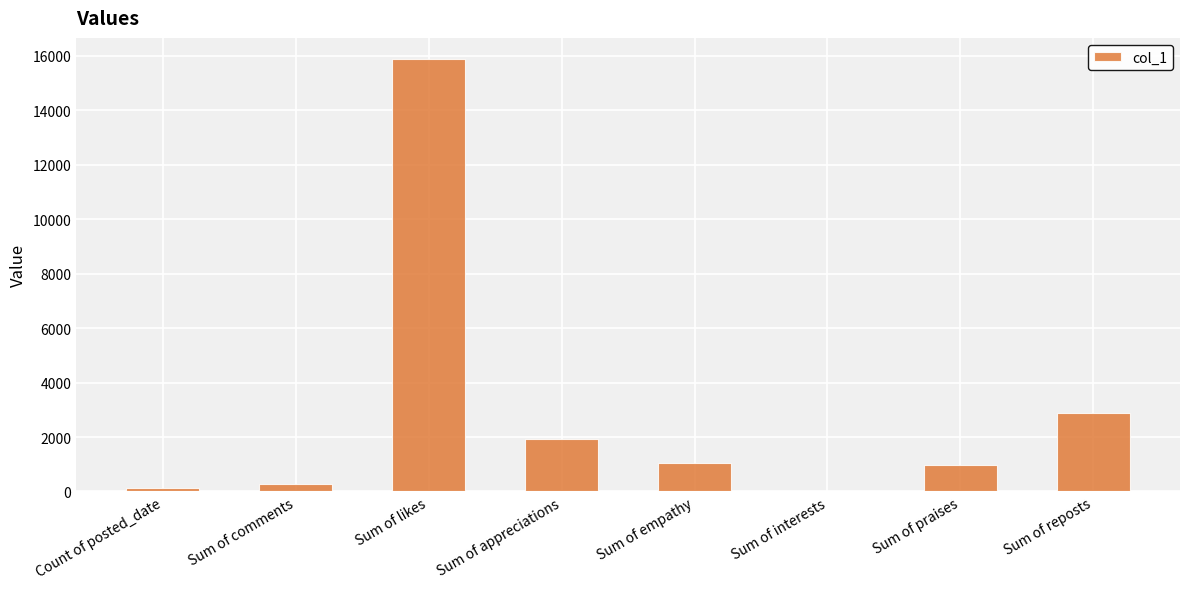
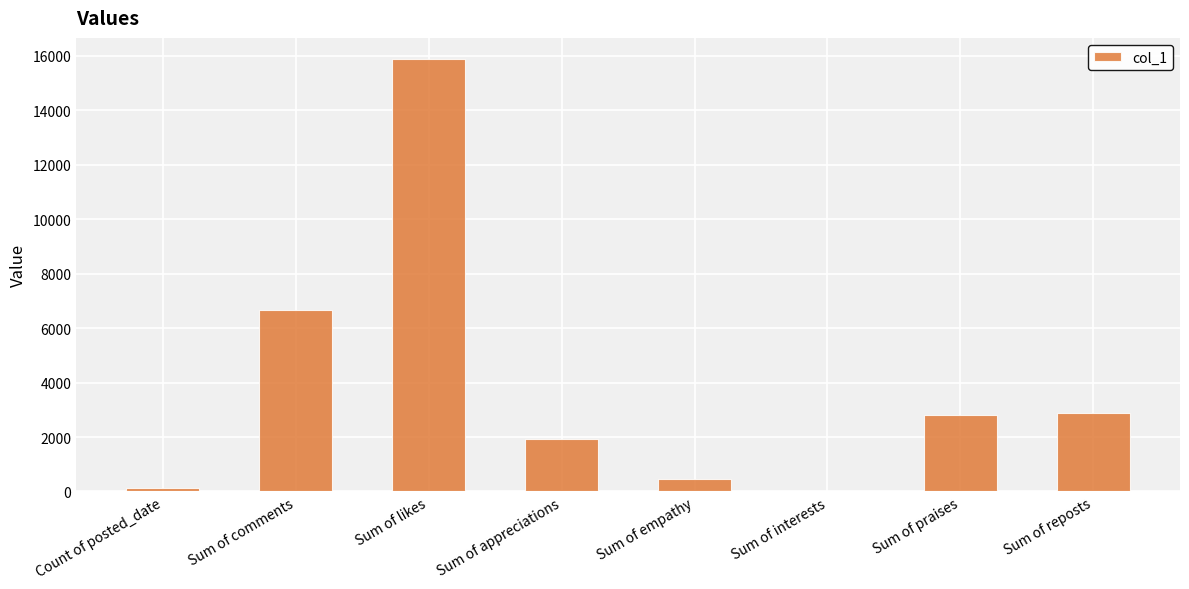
  {
    "Count of posted_date": 100,
-   "Sum of comments": 300,
+   "Sum of comments": 6700,
    "Sum of likes": 15900,
    "Sum of appreciations": 1900,
-   "Sum of empathy": 1000,
-   "Sum of praises": 1000,
+   "Sum of empathy": 500,
+   "Sum of praises": 2800,
    "Sum of reposts": 2900
  }
